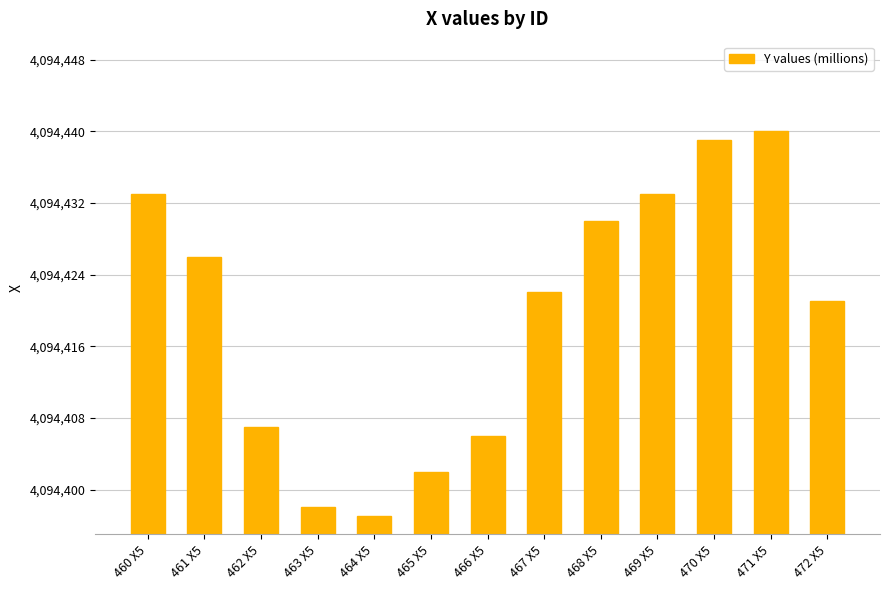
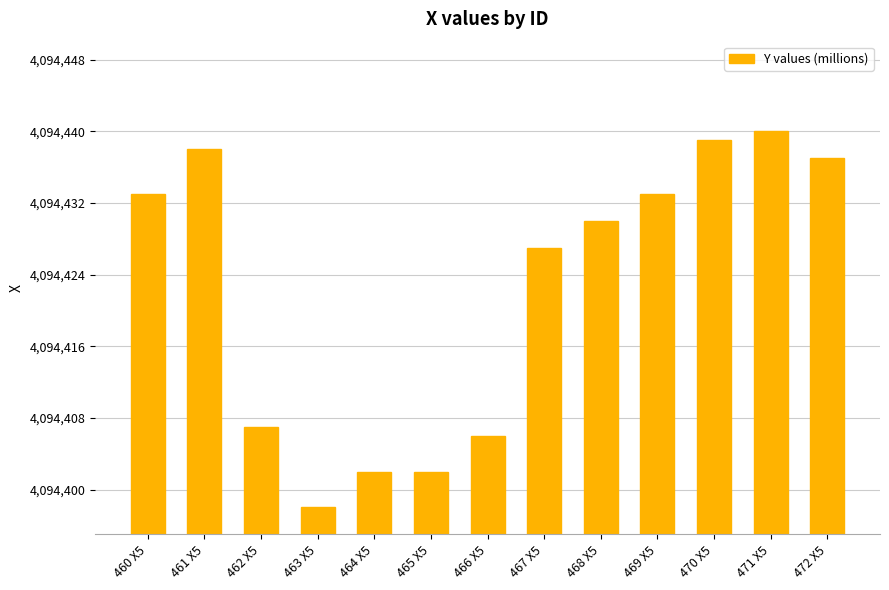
  {
    "460 X5": "4,094,433",
-   "461 X5": "4,094,426",
+   "461 X5": "4,094,438",
    "462 X5": "4,094,407",
    "463 X5": "4,094,398",
-   "464 X5": "4,094,397",
+   "464 X5": "4,094,402",
    "465 X5": "4,094,402",
    "466 X5": "4,094,406",
-   "467 X5": "4,094,422",
+   "467 X5": "4,094,427",
    "468 X5": "4,094,430",
    "469 X5": "4,094,433",
    "470 X5": "4,094,439",
    "471 X5": "4,094,440",
-   "472 X5": "4,094,421"
+   "472 X5": "4,094,437"
  }
